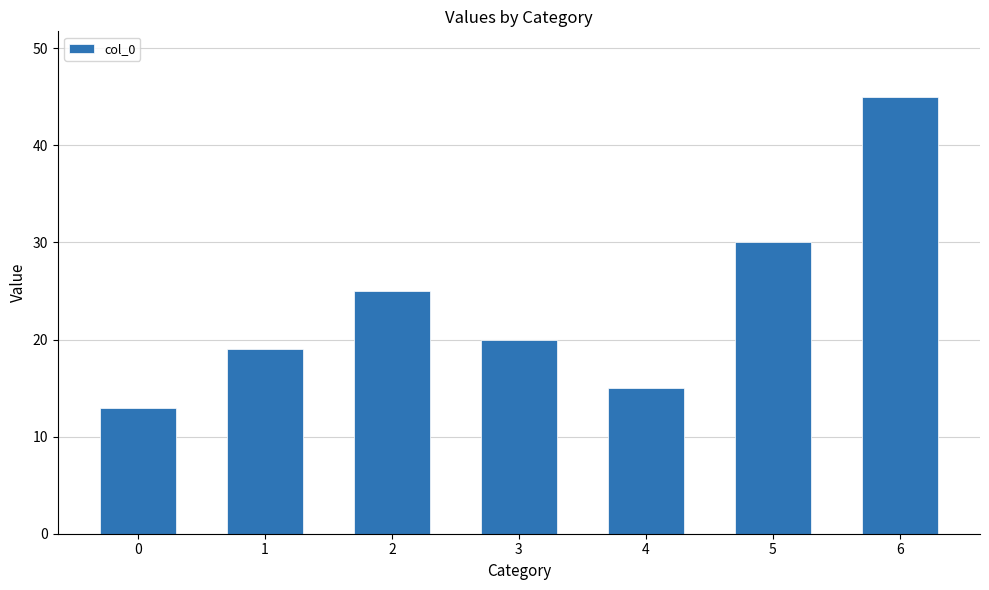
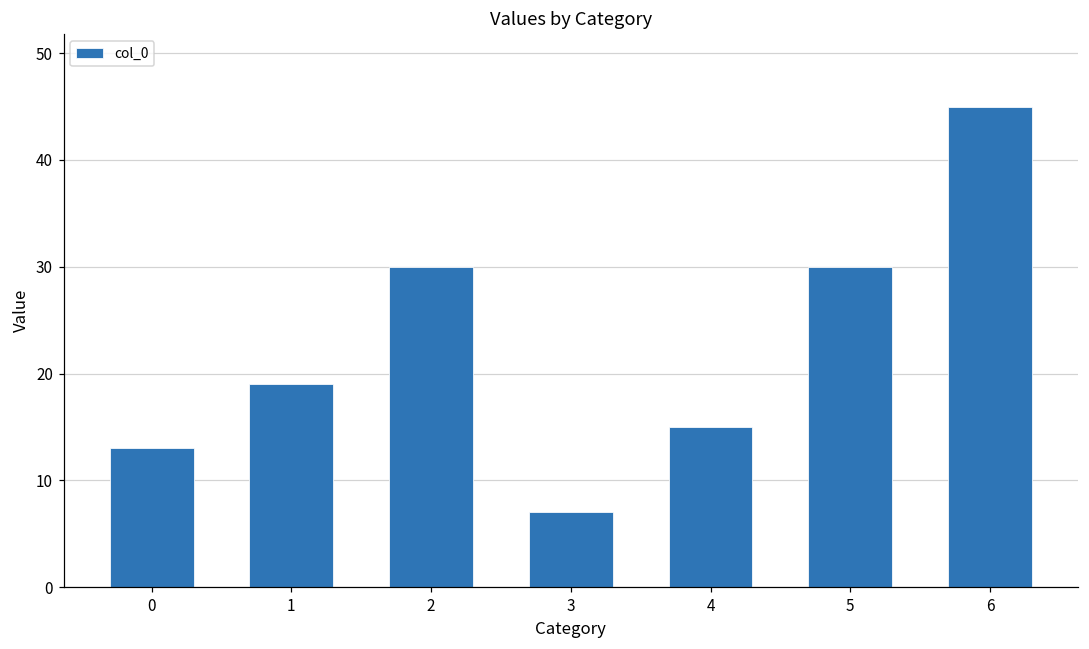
  {
    "0": 13,
    "1": 19,
-   "2": 25,
-   "3": 20,
+   "2": 30,
+   "3": 7,
    "4": 15,
    "5": 30,
    "6": 45
  }
